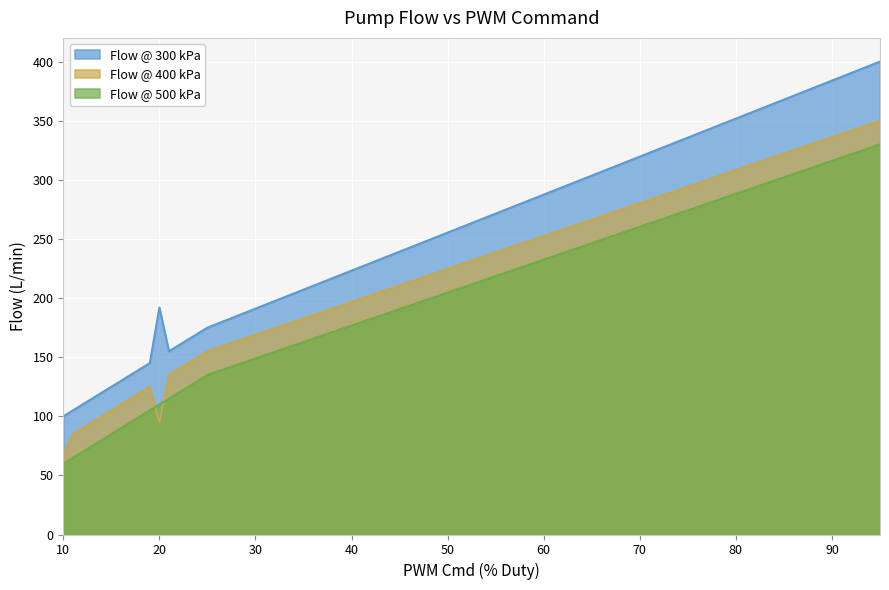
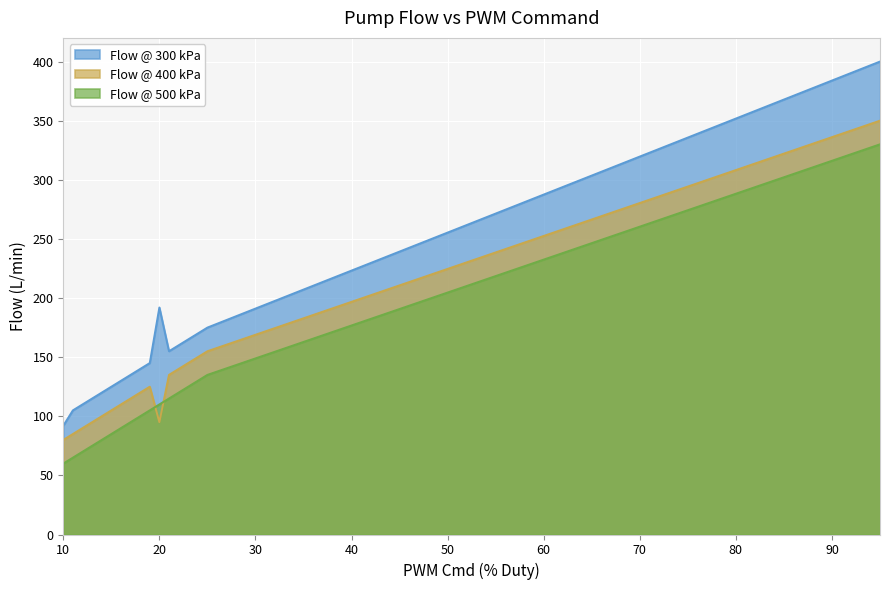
  {
    "Flow @ 300 kPa": {
-     "10": 100,
+     "10": 92,
      "20": 192
    },
    "Flow @ 400 kPa": {
-     "10": 68,
+     "10": 80,
      "20": 95
    },
    "Flow @ 500 kPa": {
      "10": 60,
      "20": 110
    }
  }
